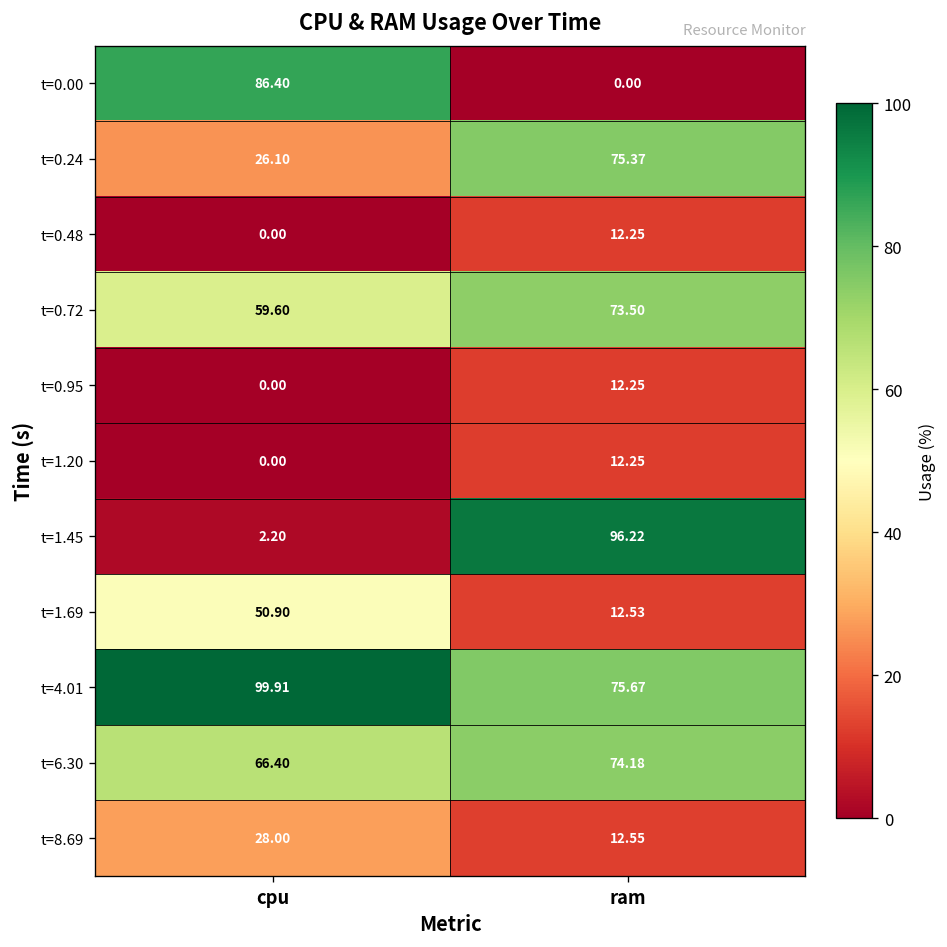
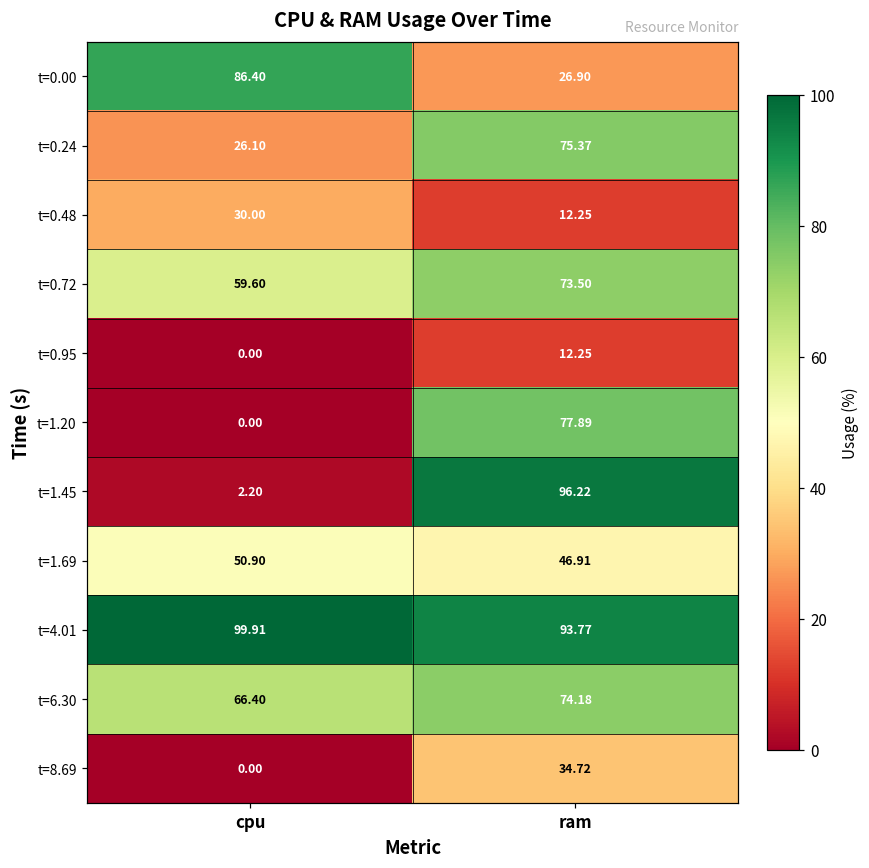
  {
    "t=0.00": {
      "cpu": 86.40,
-     "ram": 0.00
+     "ram": 26.90
    },
    "t=0.24": {
      "cpu": 26.10,
      "ram": 75.37
    },
    "t=0.48": {
-     "cpu": 0.00,
+     "cpu": 30.00,
      "ram": 12.25
    },
    "t=0.72": {
      "cpu": 59.60,
      "ram": 73.50
    },
    "t=0.95": {
      "cpu": 0.00,
      "ram": 12.25
    },
    "t=1.20": {
      "cpu": 0.00,
-     "ram": 12.25
+     "ram": 77.89
    },
    "t=1.45": {
      "cpu": 2.20,
      "ram": 96.22
    },
    "t=1.69": {
      "cpu": 50.90,
-     "ram": 12.53
+     "ram": 46.91
    },
    "t=4.01": {
      "cpu": 99.91,
-     "ram": 75.67
+     "ram": 93.77
    },
    "t=6.30": {
      "cpu": 66.40,
      "ram": 74.18
    },
    "t=8.69": {
-     "cpu": 28.00,
-     "ram": 12.55
+     "cpu": 0.00,
+     "ram": 34.72
    }
  }
